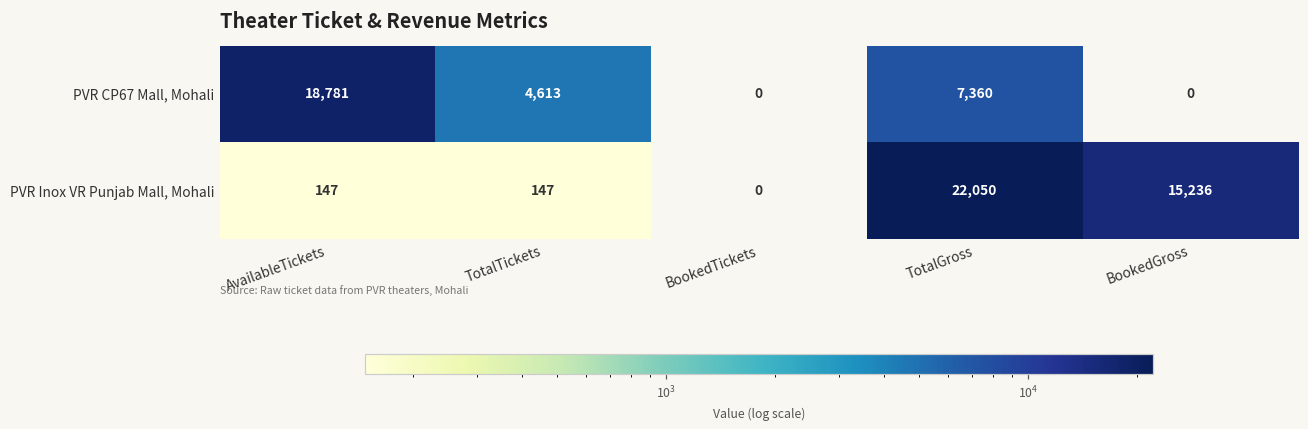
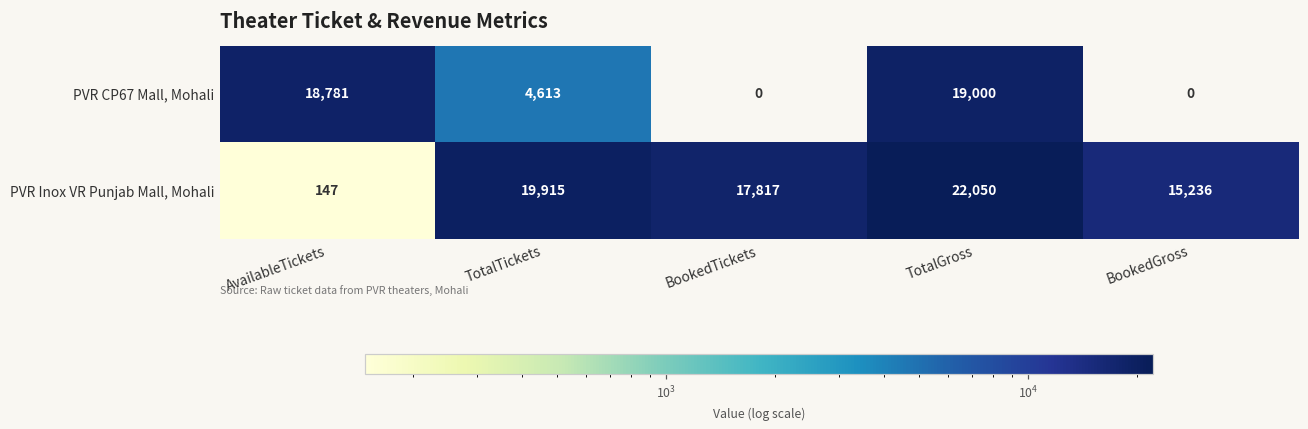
  {
    "PVR CP67 Mall, Mohali": {
      "AvailableTickets": "18,781",
      "TotalTickets": "4,613",
      "BookedTickets": "0",
-     "TotalGross": "7,360",
+     "TotalGross": "19,000",
      "BookedGross": "0"
    },
    "PVR Inox VR Punjab Mall, Mohali": {
      "AvailableTickets": "147",
-     "TotalTickets": "147",
-     "BookedTickets": "0",
+     "TotalTickets": "19,915",
+     "BookedTickets": "17,817",
      "TotalGross": "22,050",
      "BookedGross": "15,236"
    }
  }
